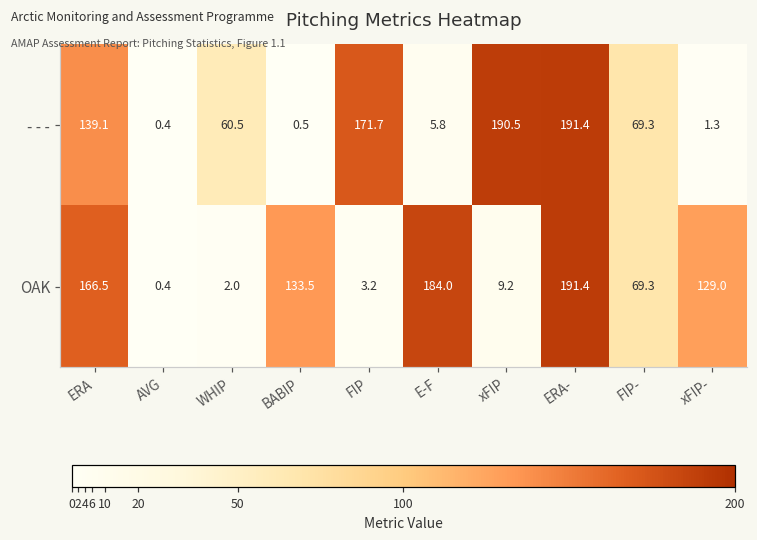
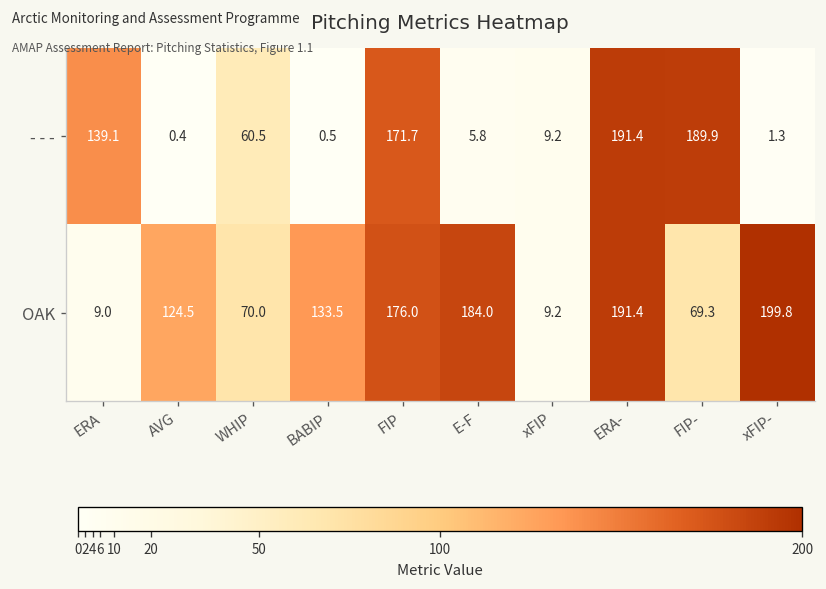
  {
    "- - -": {
      "ERA": 139.1,
      "AVG": 0.4,
      "WHIP": 60.5,
      "BABIP": 0.5,
      "FIP": 171.7,
      "E-F": 5.8,
-     "xFIP": 190.5,
+     "xFIP": 9.2,
      "ERA-": 191.4,
-     "FIP-": 69.3,
+     "FIP-": 189.9,
      "xFIP-": 1.3
    },
    "OAK": {
-     "ERA": 166.5,
-     "AVG": 0.4,
-     "WHIP": 2.0,
+     "ERA": 9.0,
+     "AVG": 124.5,
+     "WHIP": 70.0,
      "BABIP": 133.5,
-     "FIP": 3.2,
+     "FIP": 176.0,
      "E-F": 184.0,
      "xFIP": 9.2,
      "ERA-": 191.4,
      "FIP-": 69.3,
-     "xFIP-": 129.0
+     "xFIP-": 199.8
    }
  }
